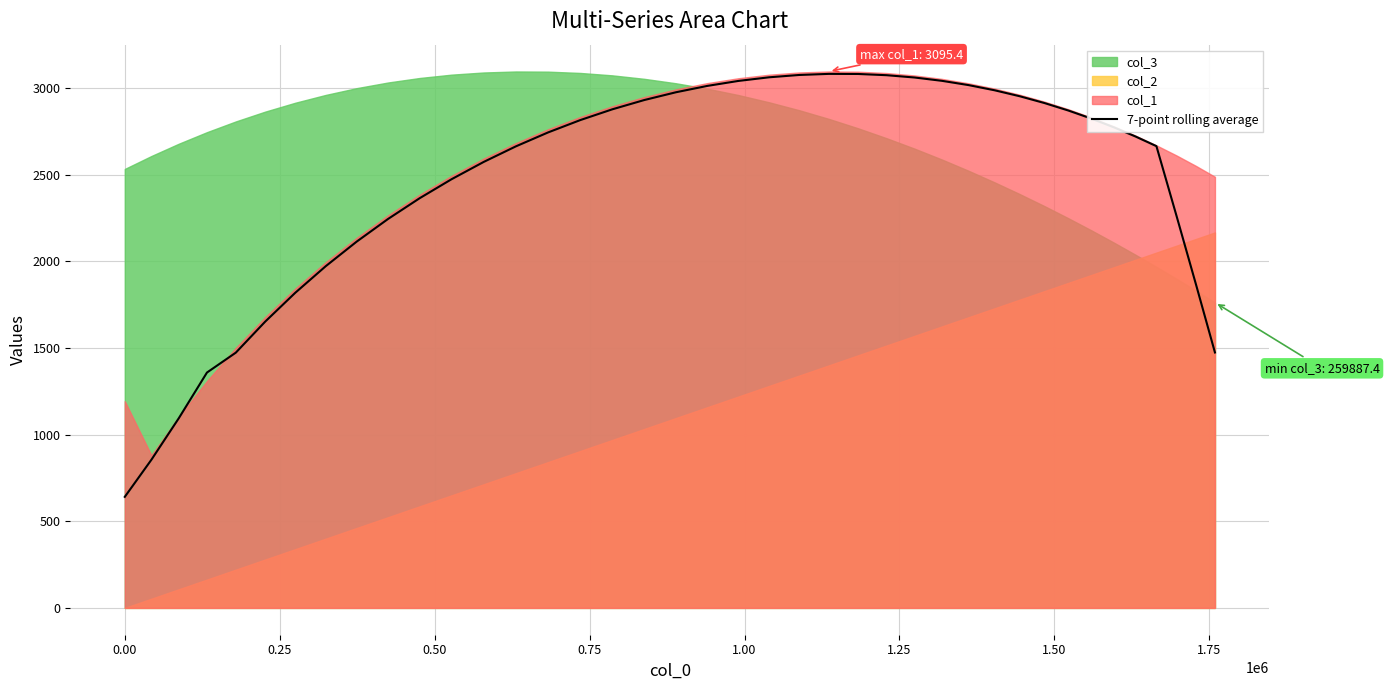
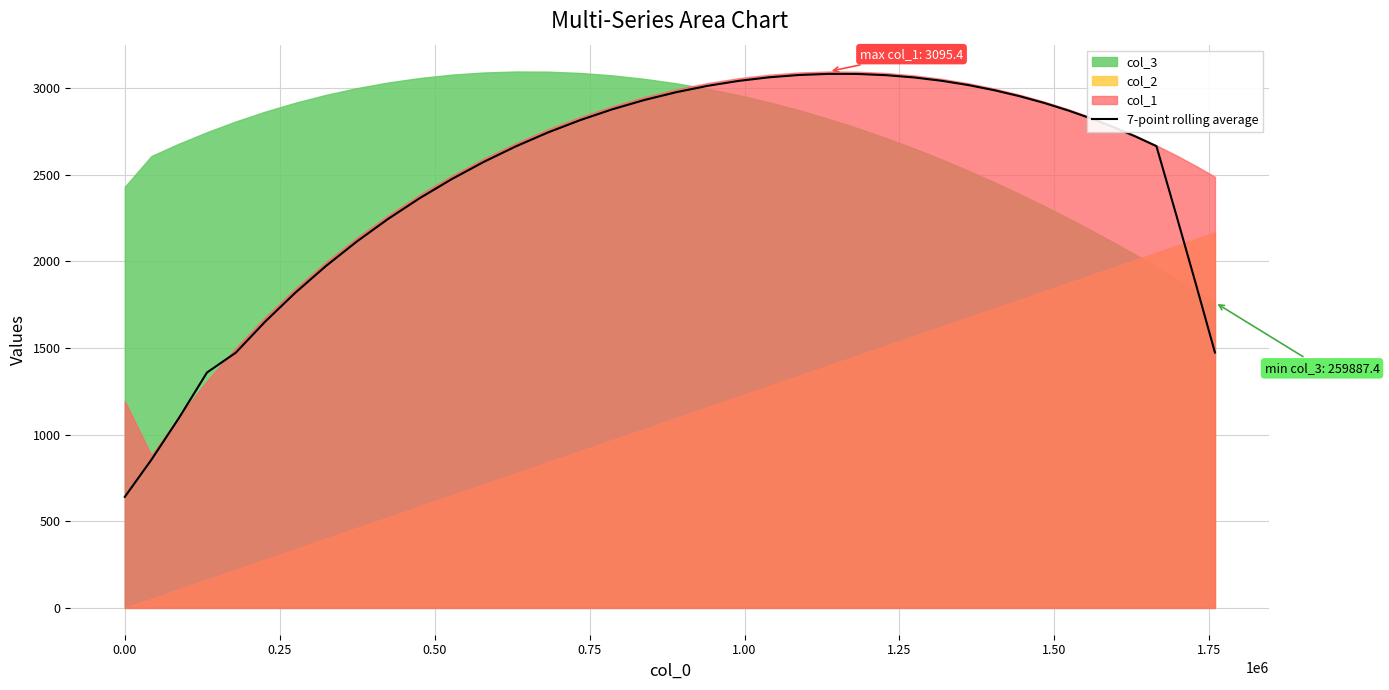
  {
    "col_3": {
-     "0.00": 2530
+     "0.00": 2430
    },
    "7-point rolling average": {
      "0.00": 640
    },
    "col_1": {
      "0.00": 1190
    }
  }
